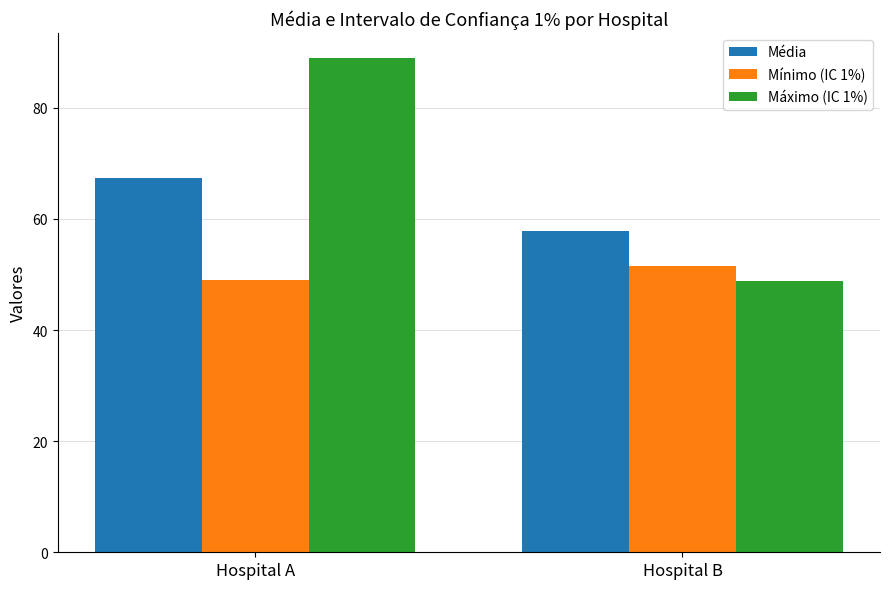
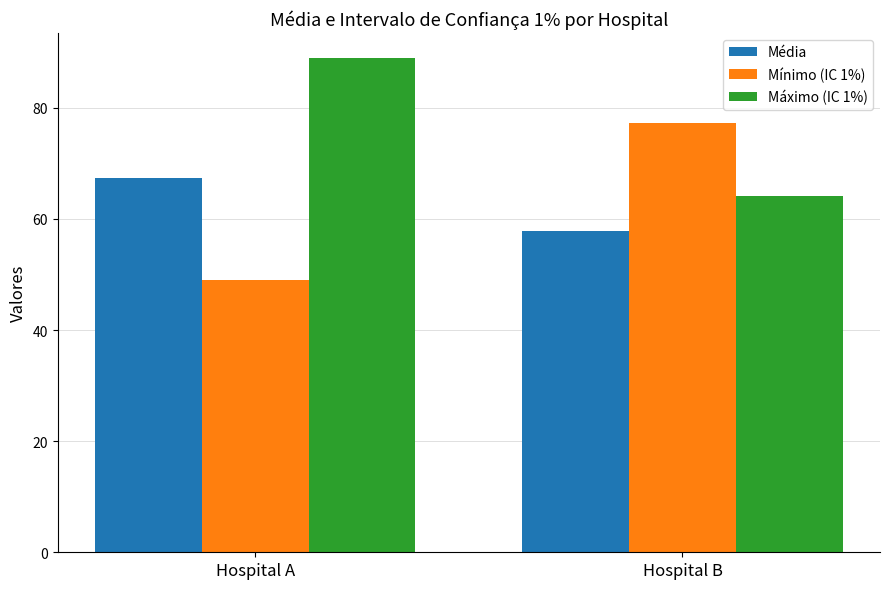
  {
    "Média": {
      "Hospital A": 67,
      "Hospital B": 58
    },
    "Mínimo (IC 1%)": {
      "Hospital A": 49,
-     "Hospital B": 52
+     "Hospital B": 77
    },
    "Máximo (IC 1%)": {
      "Hospital A": 89,
-     "Hospital B": 49
+     "Hospital B": 64
    }
  }
